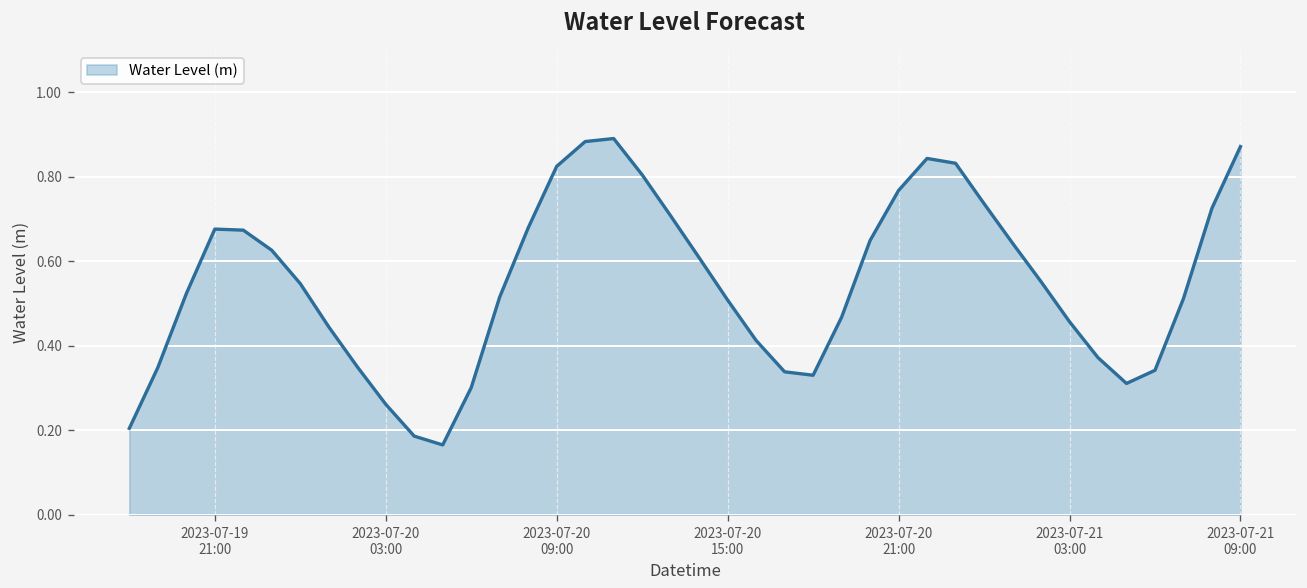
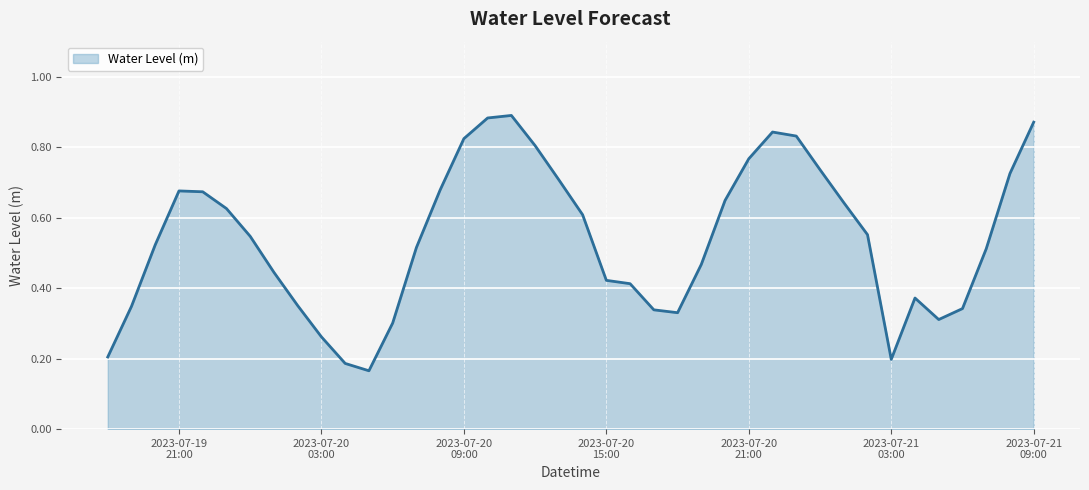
  {
    "2023-07-19 21:00": 0.68,
    "2023-07-20 03:00": 0.26,
    "2023-07-20 09:00": 0.82,
-   "2023-07-20 15:00": 0.51,
+   "2023-07-20 15:00": 0.42,
    "2023-07-20 21:00": 0.77,
-   "2023-07-21 03:00": 0.46,
+   "2023-07-21 03:00": 0.20,
    "2023-07-21 09:00": 0.87
  }
